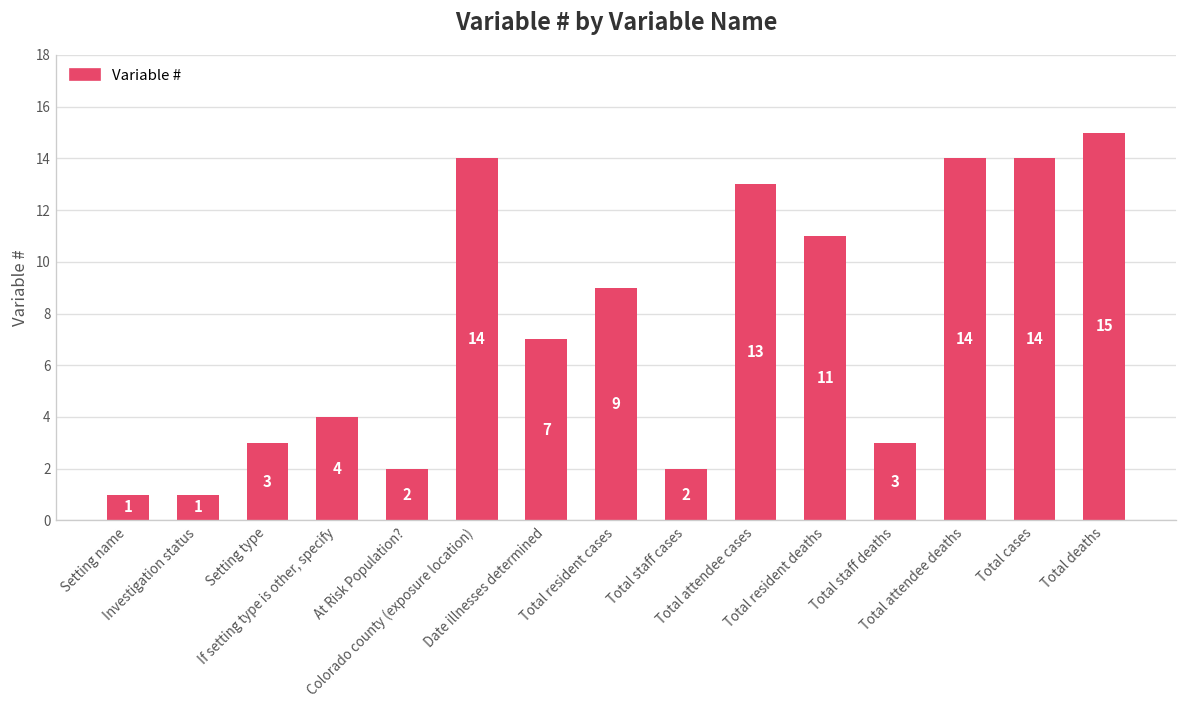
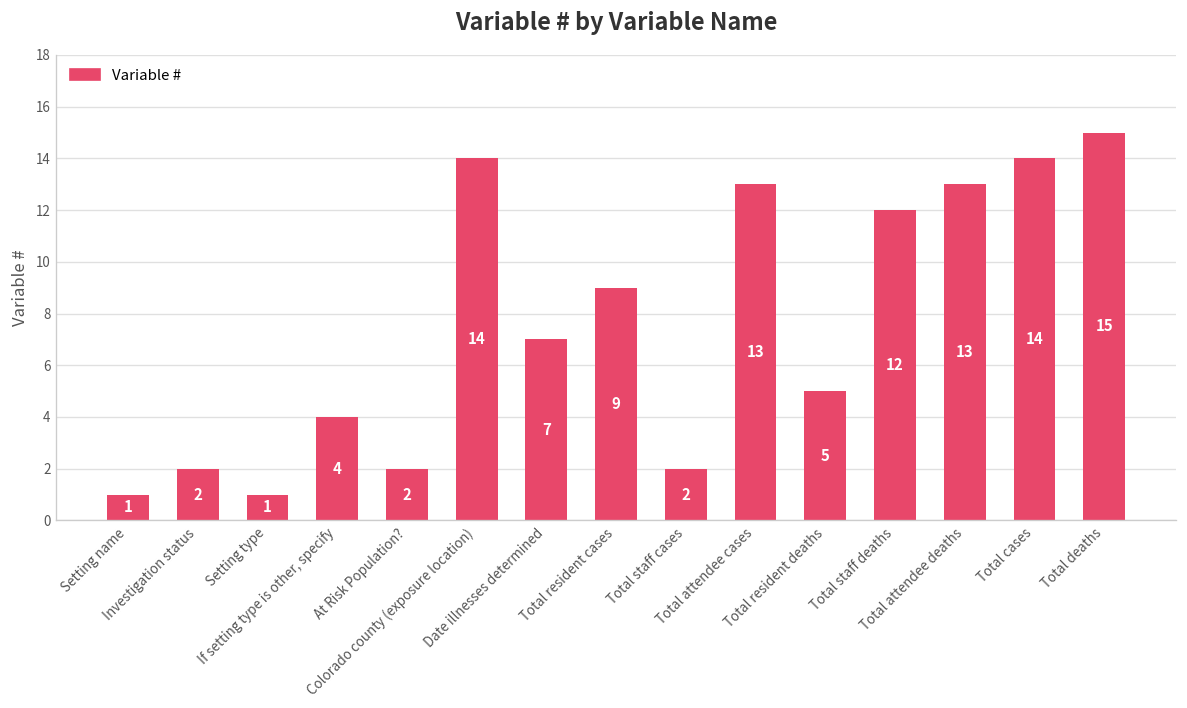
  {
    "Setting name": 1,
-   "Investigation status": 1,
-   "Setting type": 3,
+   "Investigation status": 2,
+   "Setting type": 1,
    "If setting type is other, specify": 4,
    "At Risk Population?": 2,
    "Colorado county (exposure location)": 14,
    "Date illnesses determined": 7,
    "Total resident cases": 9,
    "Total staff cases": 2,
    "Total attendee cases": 13,
-   "Total resident deaths": 11,
-   "Total staff deaths": 3,
-   "Total attendee deaths": 14,
+   "Total resident deaths": 5,
+   "Total staff deaths": 12,
+   "Total attendee deaths": 13,
    "Total cases": 14,
    "Total deaths": 15
  }
